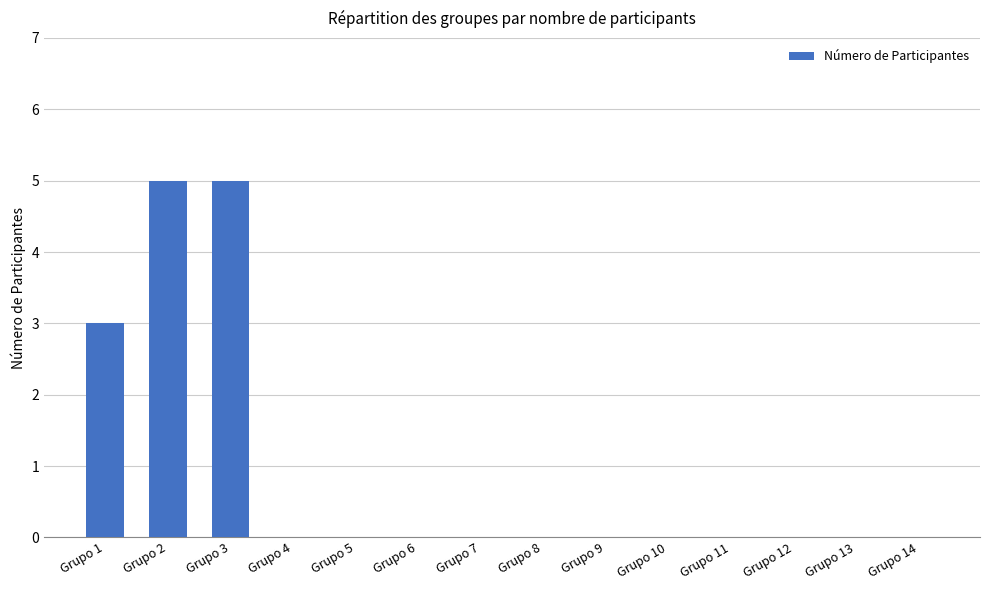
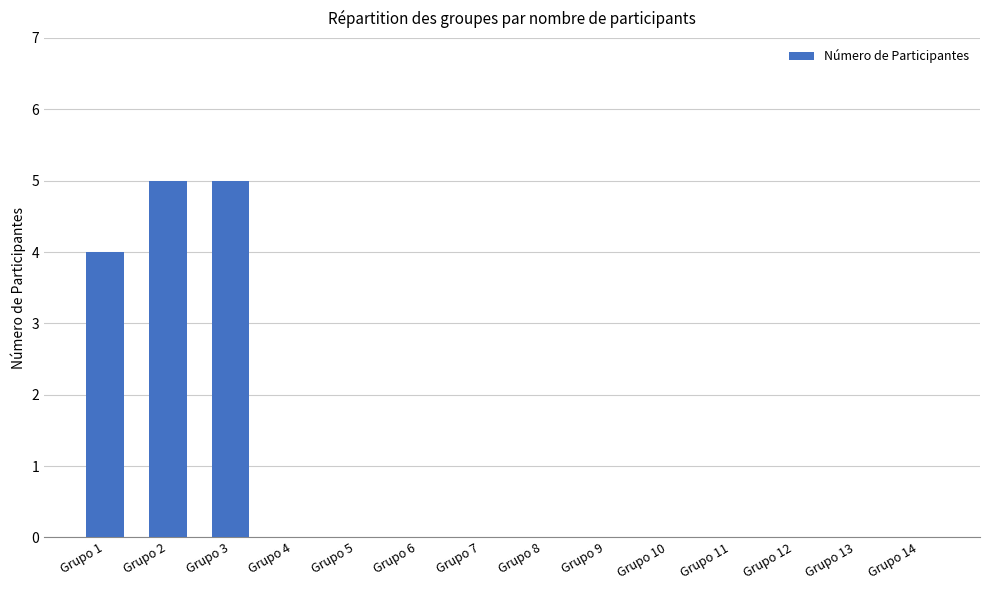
  {
-   "Grupo 1": 3,
+   "Grupo 1": 4,
    "Grupo 2": 5,
    "Grupo 3": 5,
    "Grupo 4": 0,
    "Grupo 5": 0,
    "Grupo 6": 0,
    "Grupo 7": 0,
    "Grupo 8": 0,
    "Grupo 9": 0,
    "Grupo 10": 0,
    "Grupo 11": 0,
    "Grupo 12": 0,
    "Grupo 13": 0,
    "Grupo 14": 0
  }
